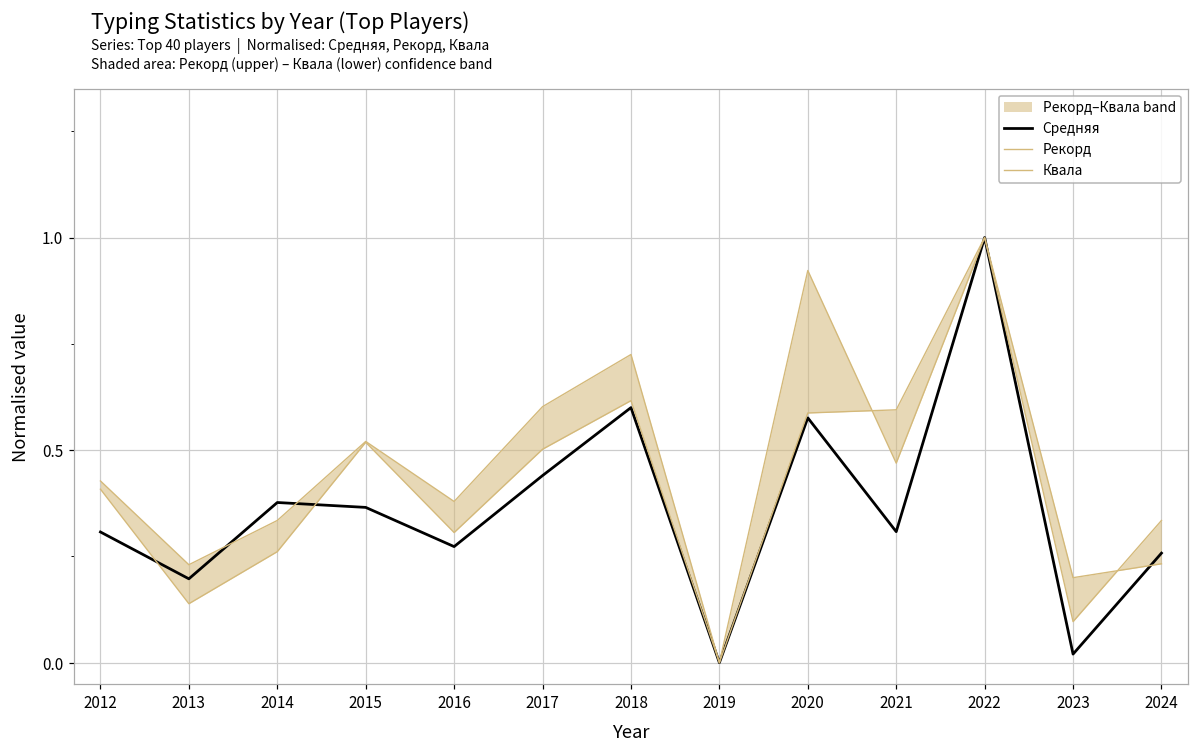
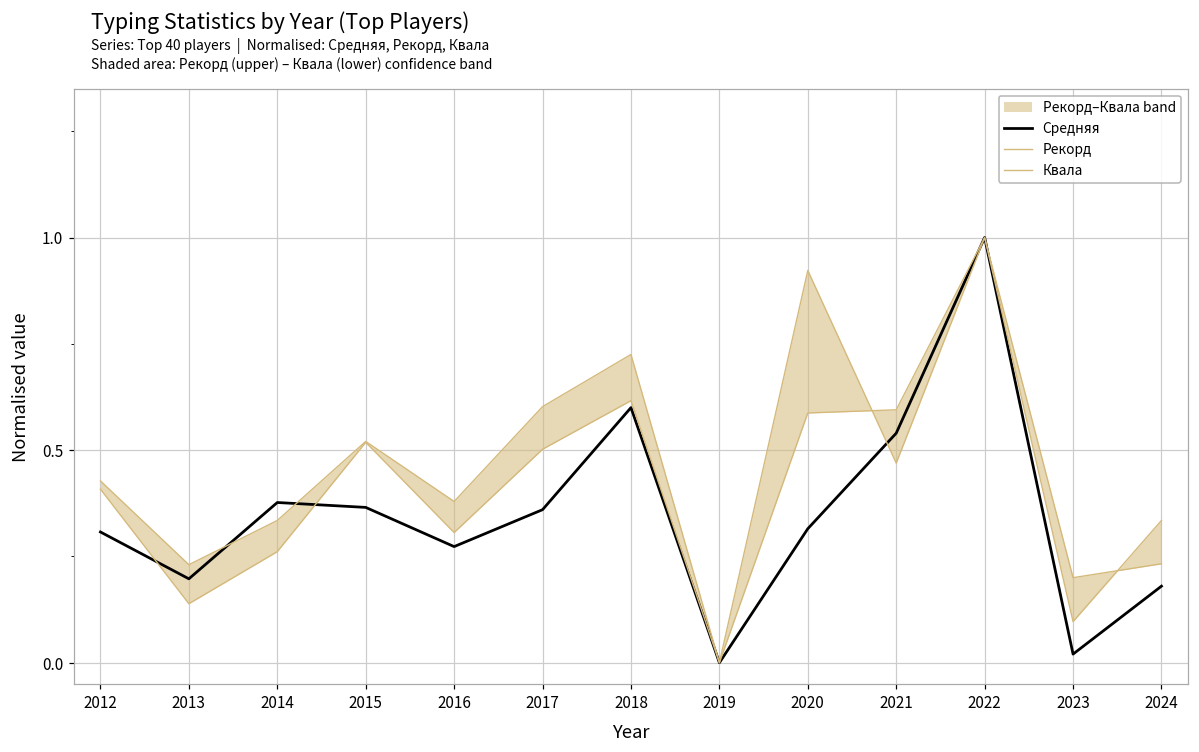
  {
    "Средняя": {
      "2012": 0.31,
      "2013": 0.20,
      "2014": 0.38,
      "2015": 0.37,
      "2016": 0.27,
-     "2017": 0.44,
+     "2017": 0.36,
      "2018": 0.60,
-     "2020": 0.58,
-     "2021": 0.31,
+     "2020": 0.32,
+     "2021": 0.54,
      "2023": 0.02,
-     "2024": 0.26
+     "2024": 0.18
    }
  }
